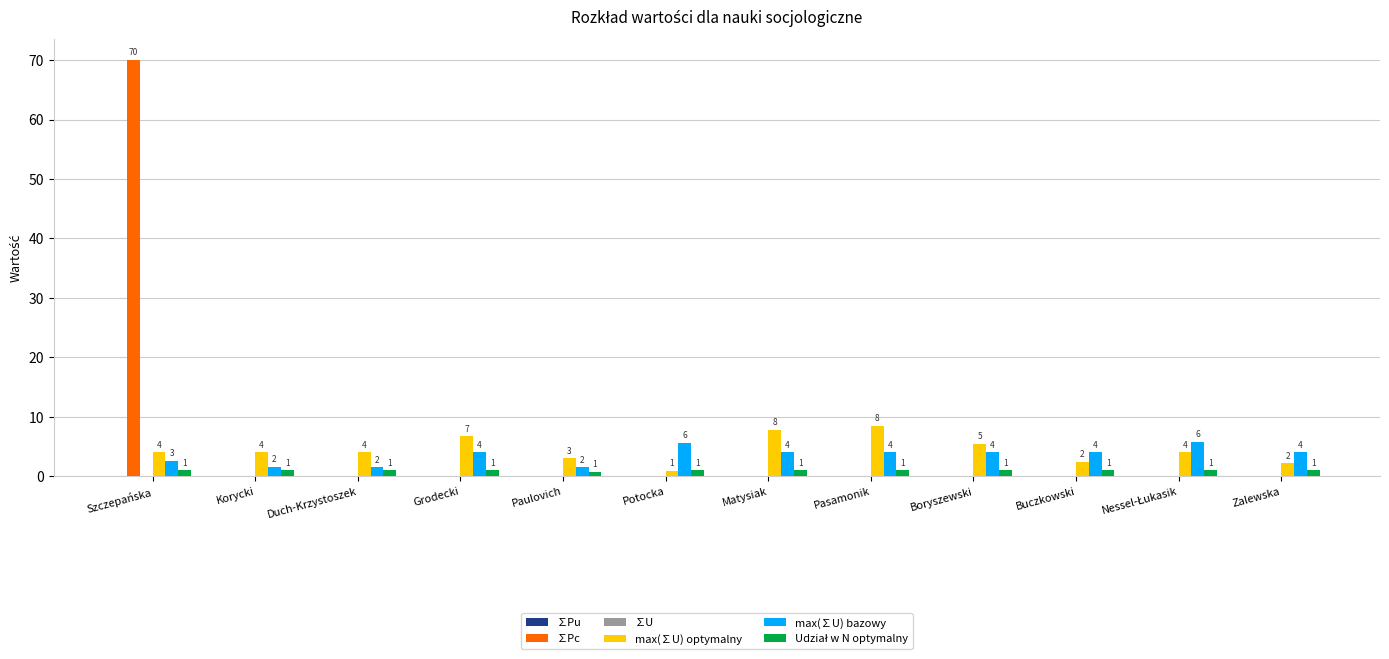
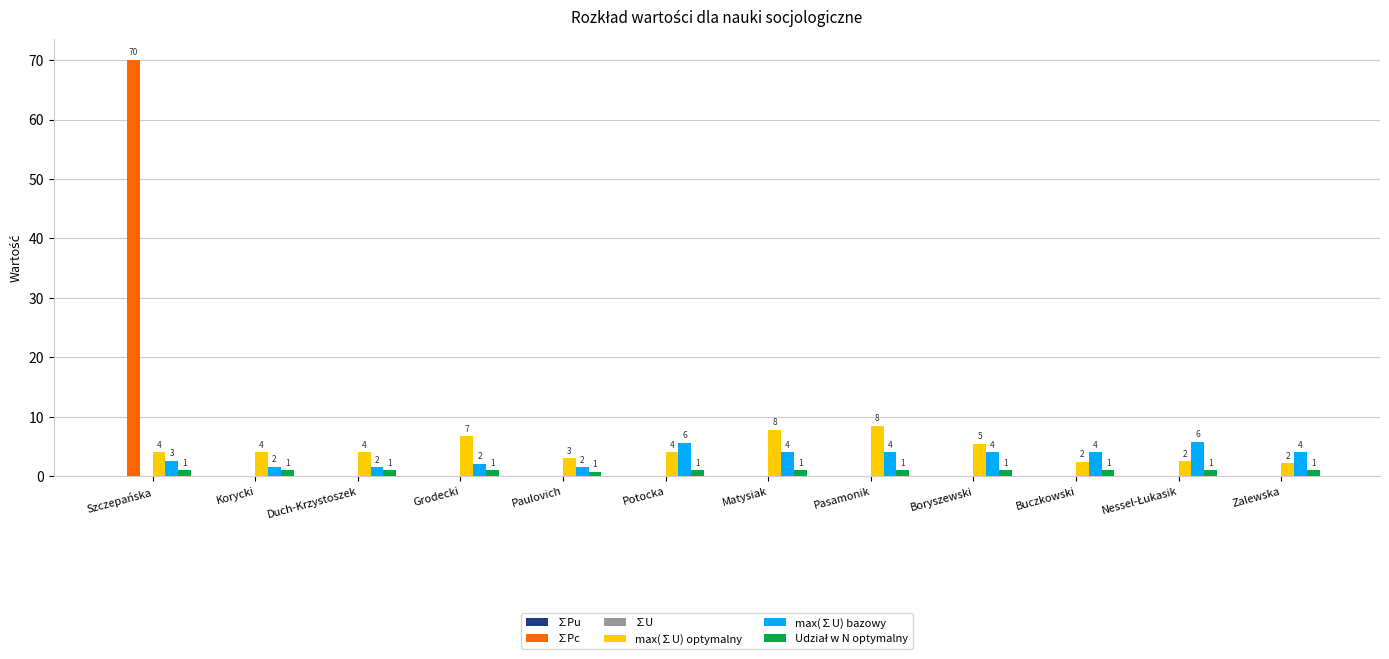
  {
    "∑Pu": {
      "Szczepańska": 0,
      "Korycki": 0,
      "Duch-Krzystoszek": 0,
      "Grodecki": 0,
      "Paulovich": 0,
      "Potocka": 0,
      "Matysiak": 0,
      "Pasamonik": 0,
      "Boryszewski": 0,
      "Buczkowski": 0,
      "Nessel-Łukasik": 0,
      "Zalewska": 0
    },
    "∑Pc": {
      "Szczepańska": 70
    },
    "∑U": {
      "Szczepańska": 0,
      "Korycki": 0,
      "Duch-Krzystoszek": 0,
      "Grodecki": 0,
      "Paulovich": 0,
      "Potocka": 0,
      "Matysiak": 0,
      "Pasamonik": 0,
      "Boryszewski": 0,
      "Buczkowski": 0,
      "Nessel-Łukasik": 0,
      "Zalewska": 0
    },
    "max(∑U) optymalny": {
      "Szczepańska": 4,
      "Korycki": 4,
      "Duch-Krzystoszek": 4,
      "Grodecki": 7,
      "Paulovich": 3,
-     "Potocka": 1,
+     "Potocka": 4,
      "Matysiak": 8,
      "Pasamonik": 8,
      "Boryszewski": 5,
      "Buczkowski": 2,
-     "Nessel-Łukasik": 4,
+     "Nessel-Łukasik": 2,
      "Zalewska": 2
    },
    "max(∑U) bazowy": {
      "Szczepańska": 3,
      "Korycki": 2,
      "Duch-Krzystoszek": 2,
-     "Grodecki": 4,
+     "Grodecki": 2,
      "Paulovich": 2,
      "Potocka": 6,
      "Matysiak": 4,
      "Pasamonik": 4,
      "Boryszewski": 4,
      "Buczkowski": 4,
      "Nessel-Łukasik": 6,
      "Zalewska": 4
    },
    "Udział w N optymalny": {
      "Szczepańska": 1,
      "Korycki": 1,
      "Duch-Krzystoszek": 1,
      "Grodecki": 1,
      "Paulovich": 1,
      "Potocka": 1,
      "Matysiak": 1,
      "Pasamonik": 1,
      "Boryszewski": 1,
      "Buczkowski": 1,
      "Nessel-Łukasik": 1,
      "Zalewska": 1
    }
  }
